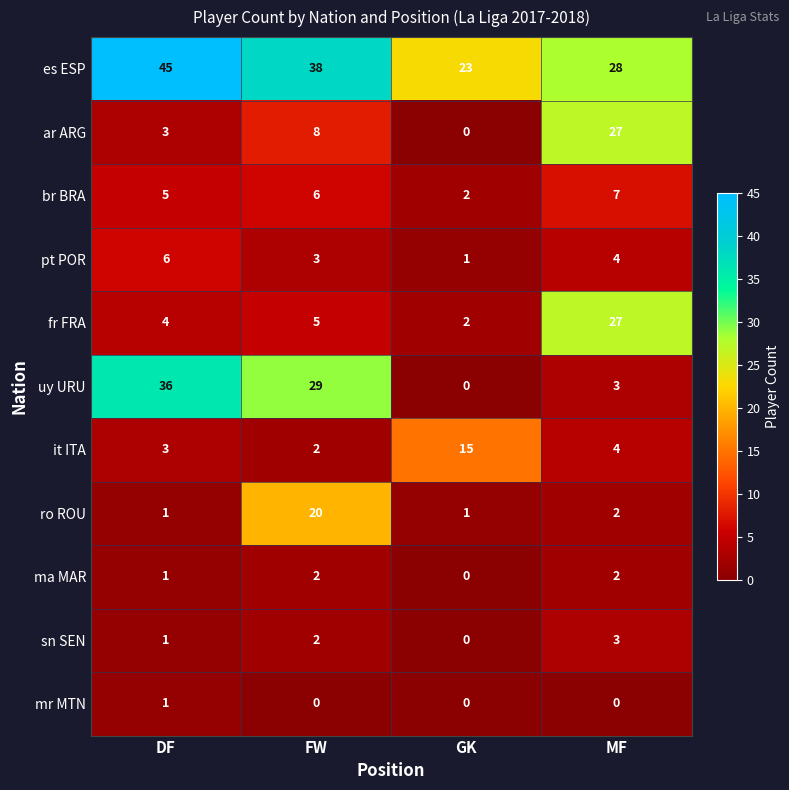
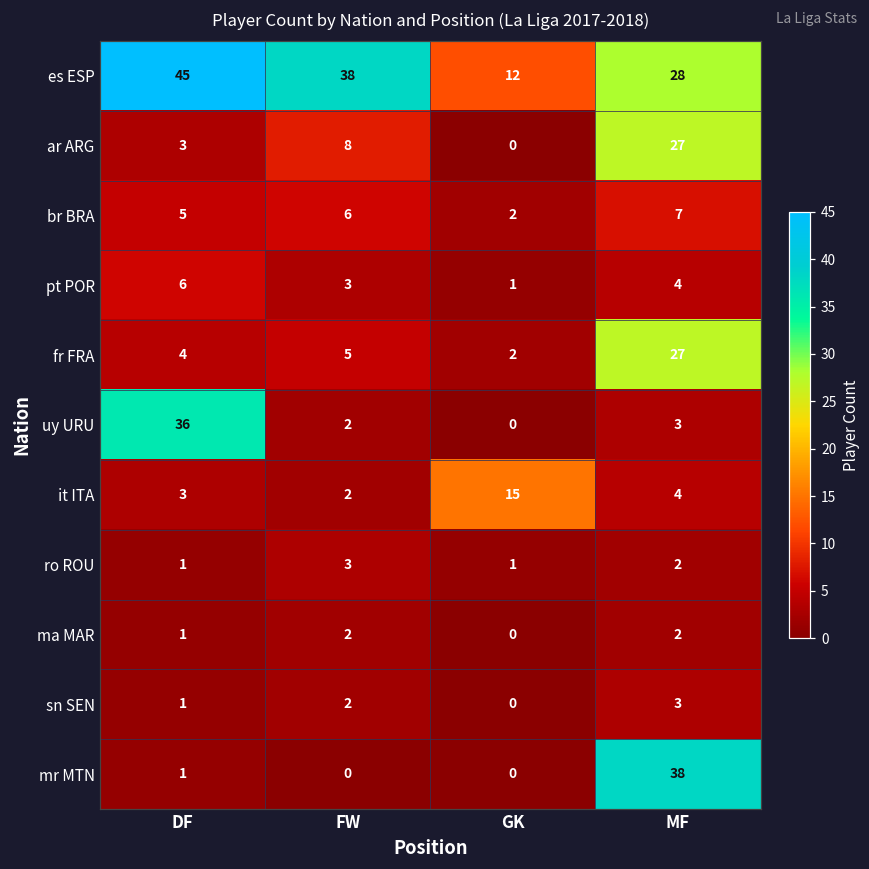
  {
    "es ESP": {
      "DF": 45,
      "FW": 38,
-     "GK": 23,
+     "GK": 12,
      "MF": 28
    },
    "ar ARG": {
      "DF": 3,
      "FW": 8,
      "GK": 0,
      "MF": 27
    },
    "br BRA": {
      "DF": 5,
      "FW": 6,
      "GK": 2,
      "MF": 7
    },
    "pt POR": {
      "DF": 6,
      "FW": 3,
      "GK": 1,
      "MF": 4
    },
    "fr FRA": {
      "DF": 4,
      "FW": 5,
      "GK": 2,
      "MF": 27
    },
    "uy URU": {
      "DF": 36,
-     "FW": 29,
+     "FW": 2,
      "GK": 0,
      "MF": 3
    },
    "it ITA": {
      "DF": 3,
      "FW": 2,
      "GK": 15,
      "MF": 4
    },
    "ro ROU": {
      "DF": 1,
-     "FW": 20,
+     "FW": 3,
      "GK": 1,
      "MF": 2
    },
    "ma MAR": {
      "DF": 1,
      "FW": 2,
      "GK": 0,
      "MF": 2
    },
    "sn SEN": {
      "DF": 1,
      "FW": 2,
      "GK": 0,
      "MF": 3
    },
    "mr MTN": {
      "DF": 1,
      "FW": 0,
      "GK": 0,
-     "MF": 0
+     "MF": 38
    }
  }
